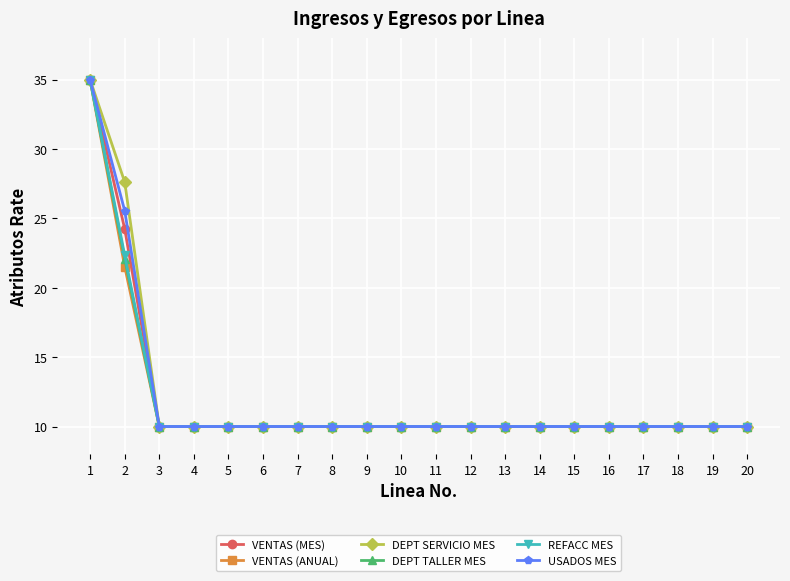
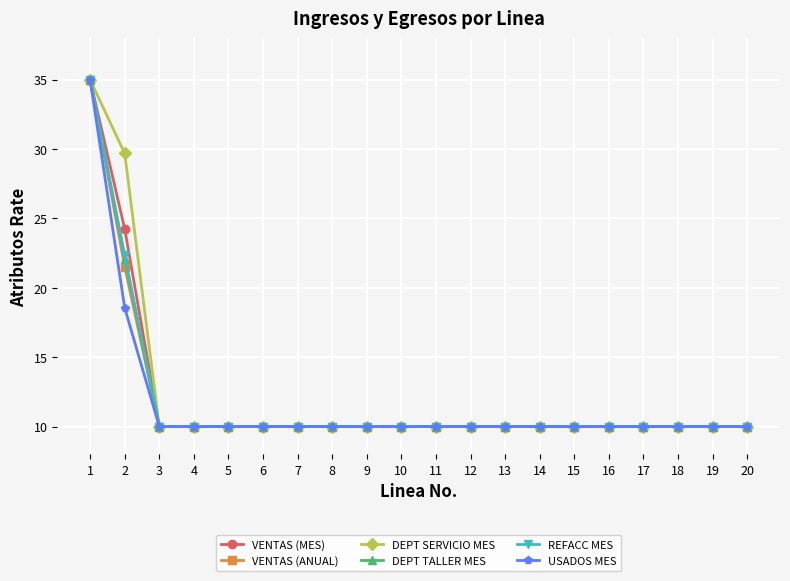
  {
    "DEPT SERVICIO MES": {
-     "2": 27.6
+     "2": 29.7
    },
    "DEPT TALLER MES": {
      "2": 22.1
    },
    "REFACC MES": {
      "2": 22.3
    },
    "USADOS MES": {
-     "2": 25.6
+     "2": 18.6
    }
  }
